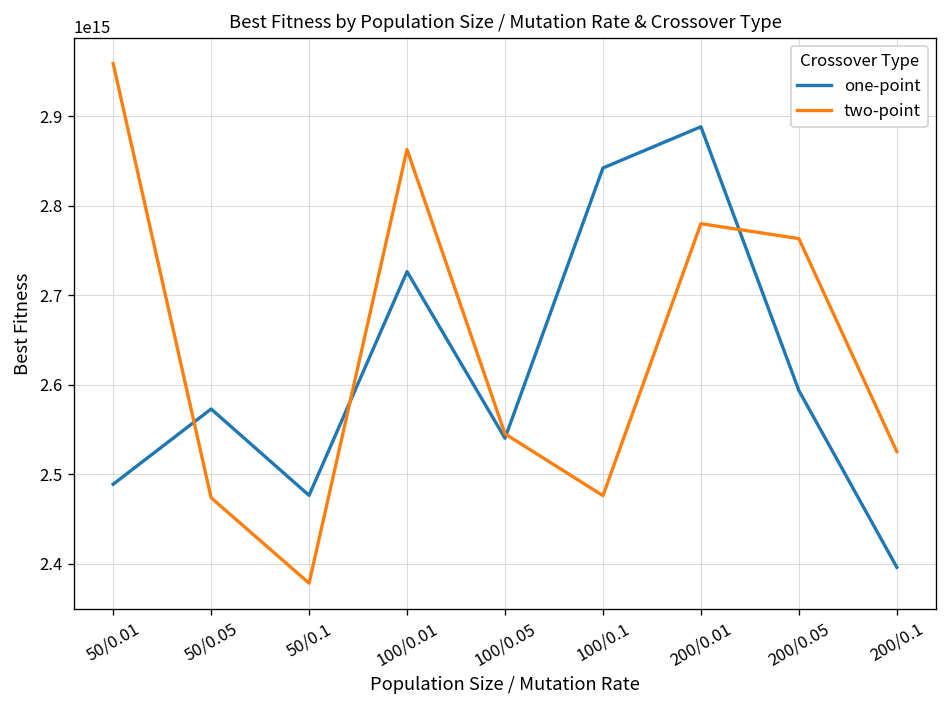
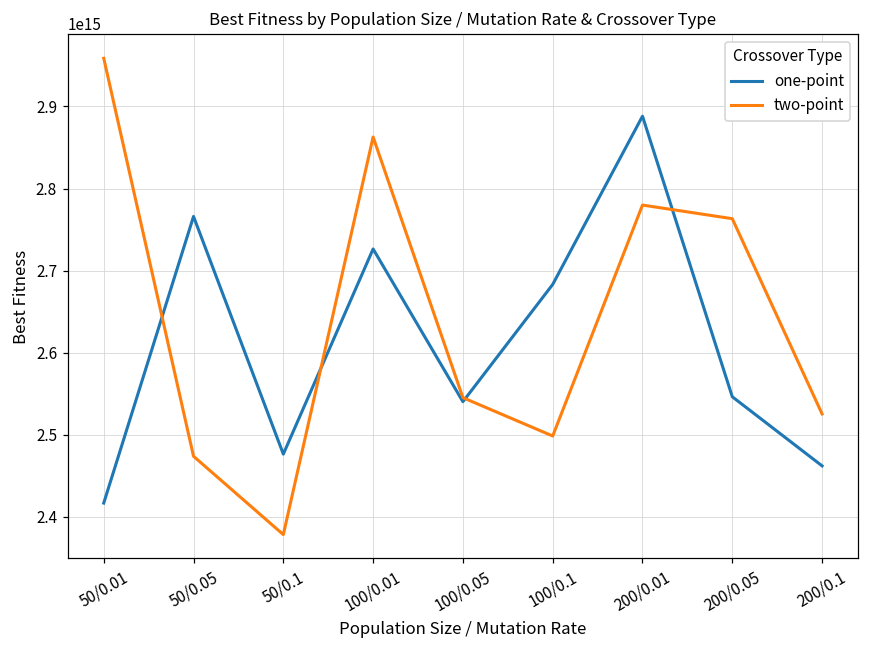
  {
    "one-point": {
-     "50/0.01": 2490000000000000,
-     "50/0.05": 2570000000000000,
+     "50/0.01": 2420000000000000,
+     "50/0.05": 2770000000000000,
      "50/0.1": 2480000000000000,
      "100/0.01": 2730000000000000,
      "100/0.05": 2540000000000000,
-     "100/0.1": 2840000000000000,
+     "100/0.1": 2680000000000000,
      "200/0.01": 2890000000000000,
-     "200/0.05": 2590000000000000,
-     "200/0.1": 2400000000000000
+     "200/0.05": 2550000000000000,
+     "200/0.1": 2460000000000000
    },
    "two-point": {
      "50/0.01": 2960000000000000,
      "50/0.05": 2470000000000000,
      "50/0.1": 2380000000000000,
      "100/0.01": 2860000000000000,
      "100/0.05": 2550000000000000,
-     "100/0.1": 2480000000000000,
+     "100/0.1": 2500000000000000,
      "200/0.01": 2780000000000000,
      "200/0.05": 2760000000000000,
      "200/0.1": 2530000000000000
    }
  }
